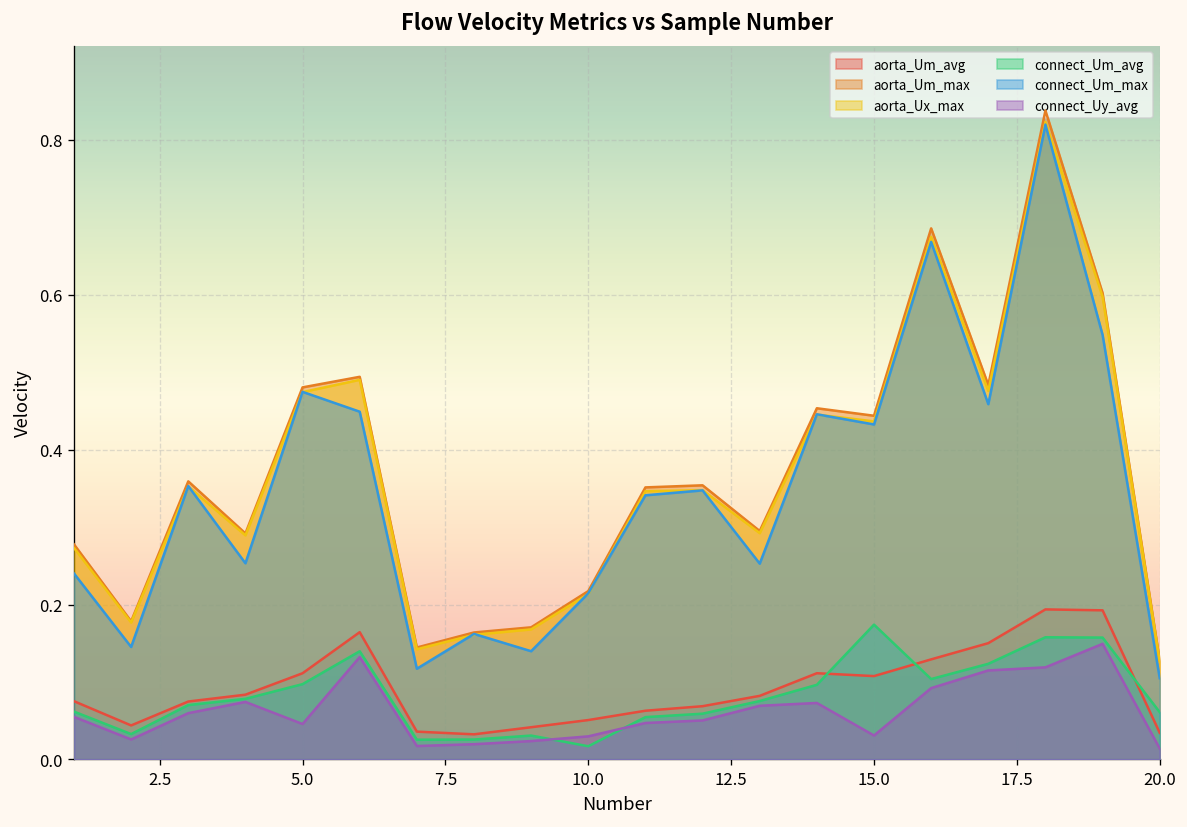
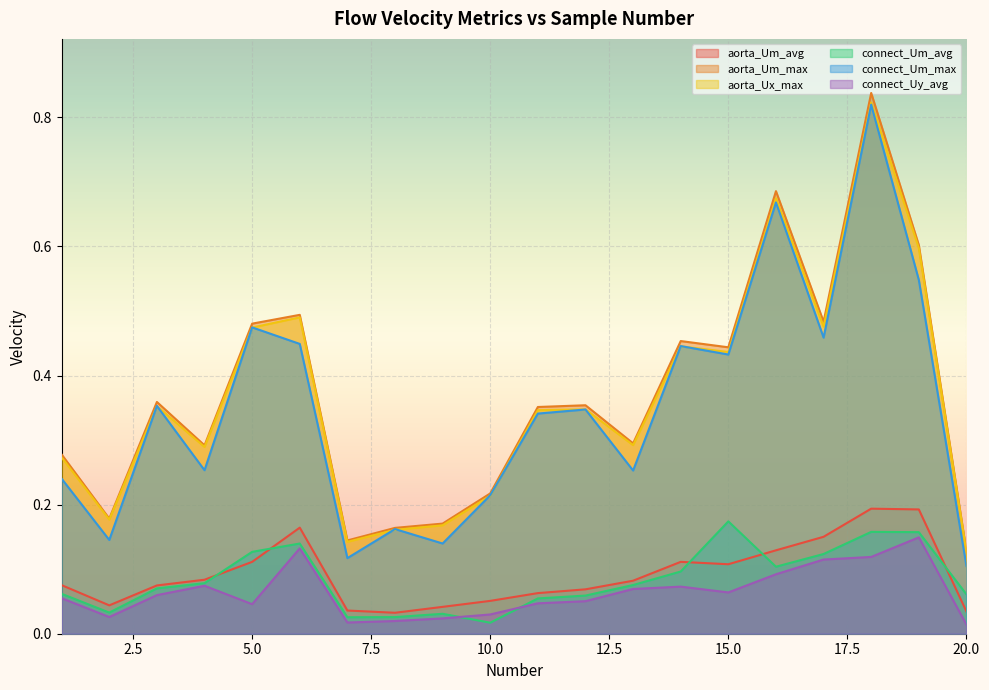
  {
    "connect_Um_avg": {
-     "5.0": 0.10,
+     "5.0": 0.13,
      "10.0": 0.02,
      "15.0": 0.17,
      "20.0": 0.06
    },
    "connect_Um_max": {
      "20.0": 0.10
    },
    "connect_Uy_avg": {
      "5.0": 0.05,
      "10.0": 0.03,
-     "15.0": 0.03,
+     "15.0": 0.06,
      "20.0": 0.01
    }
  }
